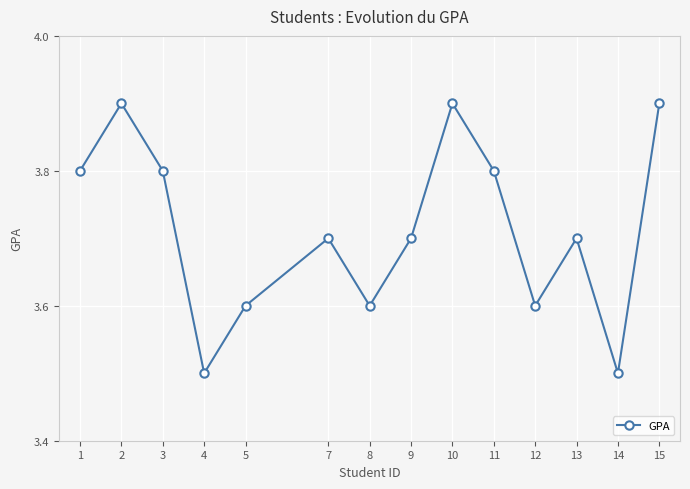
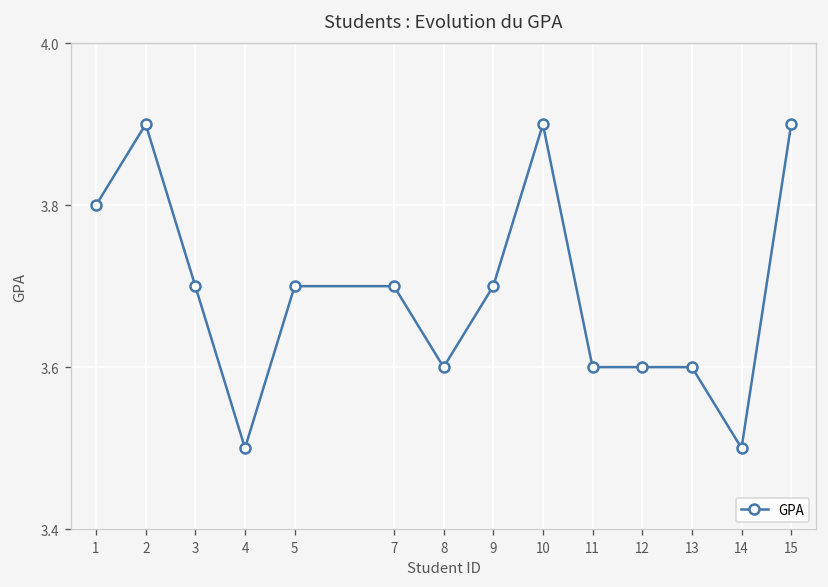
  {
    "1": 3.8,
    "2": 3.9,
-   "3": 3.8,
+   "3": 3.7,
    "4": 3.5,
-   "5": 3.6,
+   "5": 3.7,
    "7": 3.7,
    "8": 3.6,
    "9": 3.7,
    "10": 3.9,
-   "11": 3.8,
+   "11": 3.6,
    "12": 3.6,
-   "13": 3.7,
+   "13": 3.6,
    "14": 3.5,
    "15": 3.9
  }
